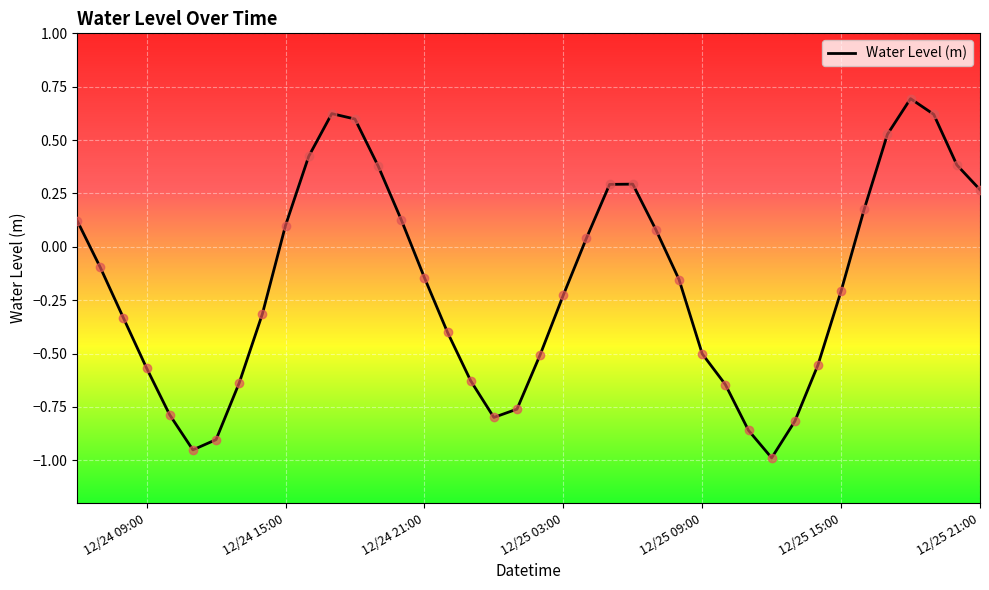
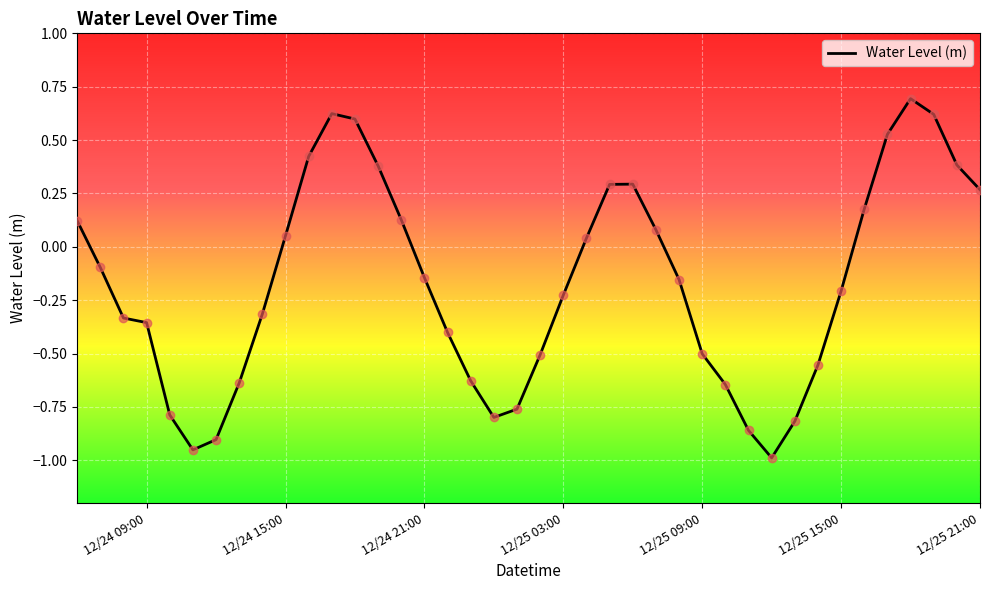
  {
-   "12/24 09:00": -0.57,
-   "12/24 15:00": 0.10,
+   "12/24 09:00": -0.36,
+   "12/24 15:00": 0.05,
    "12/24 21:00": -0.14,
    "12/25 03:00": -0.23,
    "12/25 09:00": -0.50,
    "12/25 15:00": -0.21,
    "12/25 21:00": 0.27
  }
